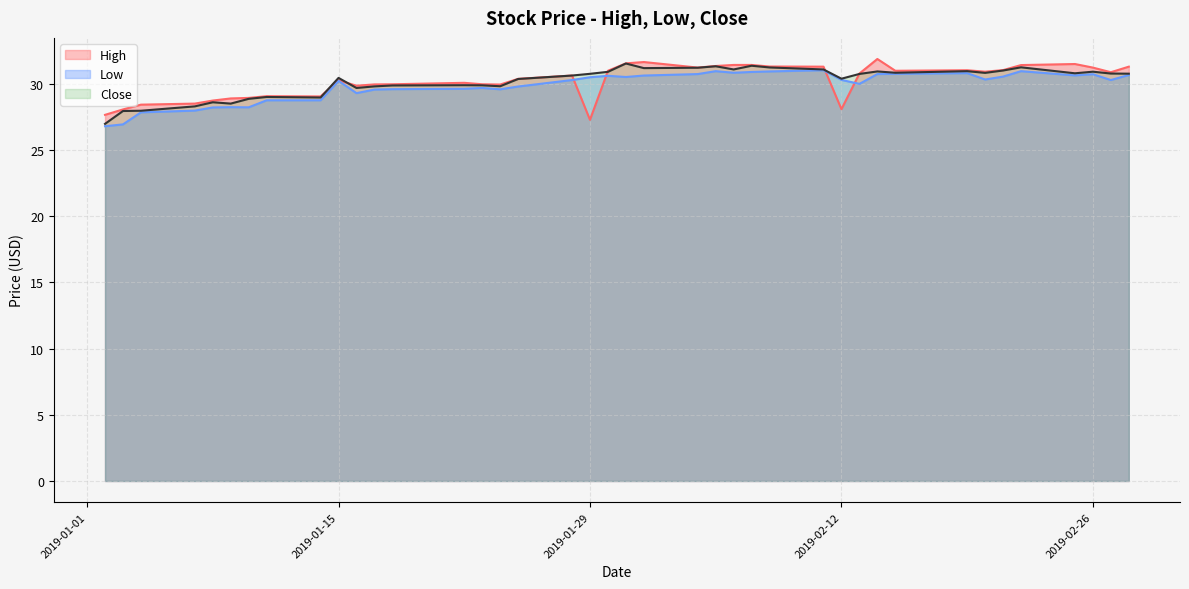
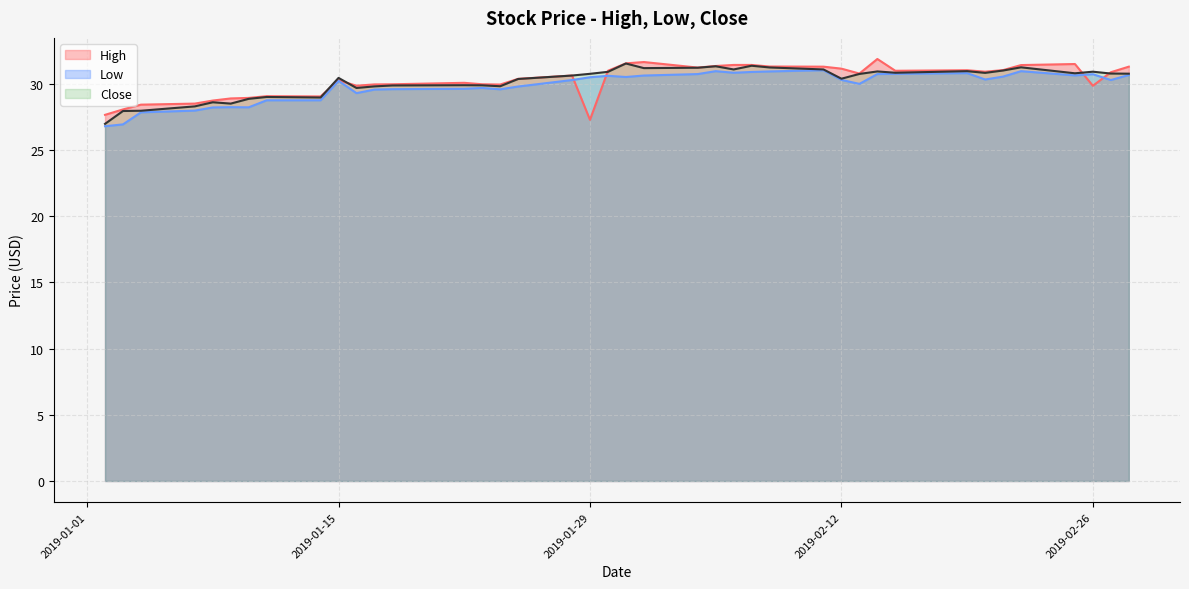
  {
    "High": {
      "2019-01-29": 27.3,
-     "2019-02-12": 28.1,
-     "2019-02-26": 31.2
+     "2019-02-12": 31.1,
+     "2019-02-26": 29.9
    },
    "Low": {
      "2019-01-29": 30.5
    },
    "Close": {
      "2019-01-29": 30.8
    }
  }
